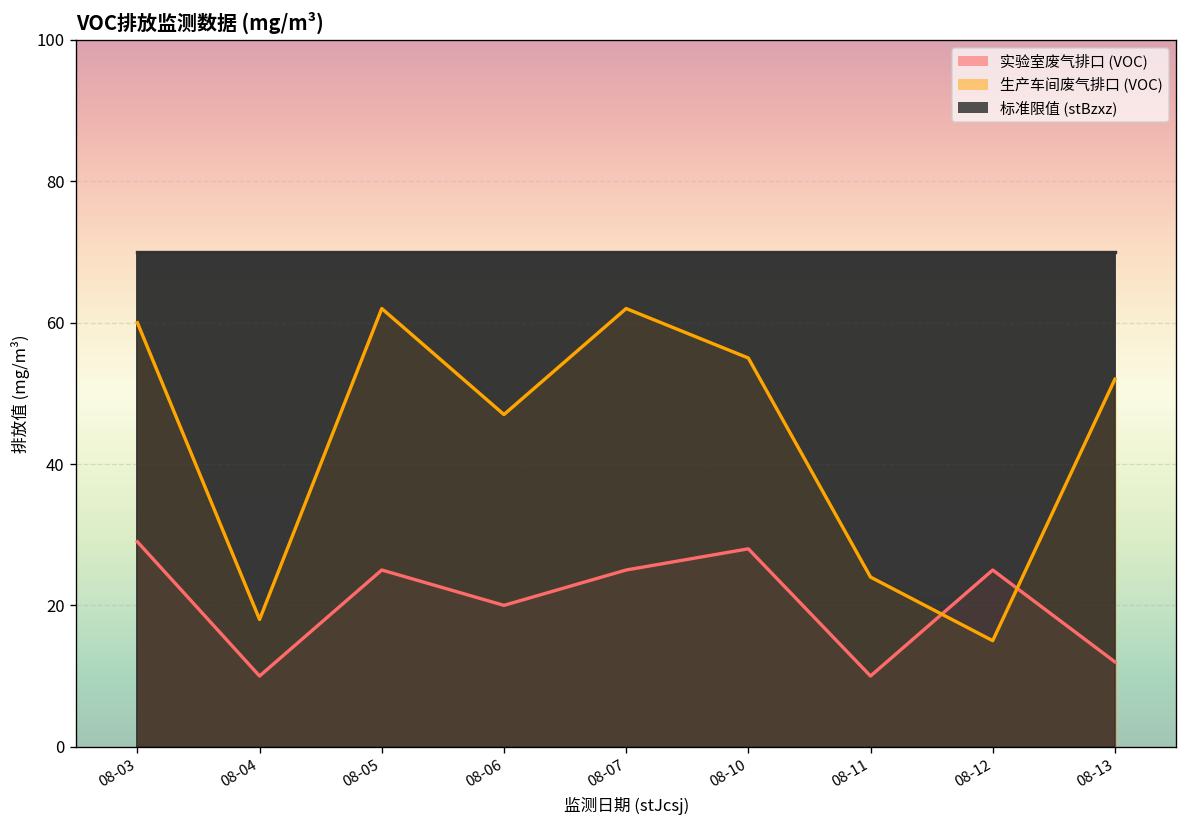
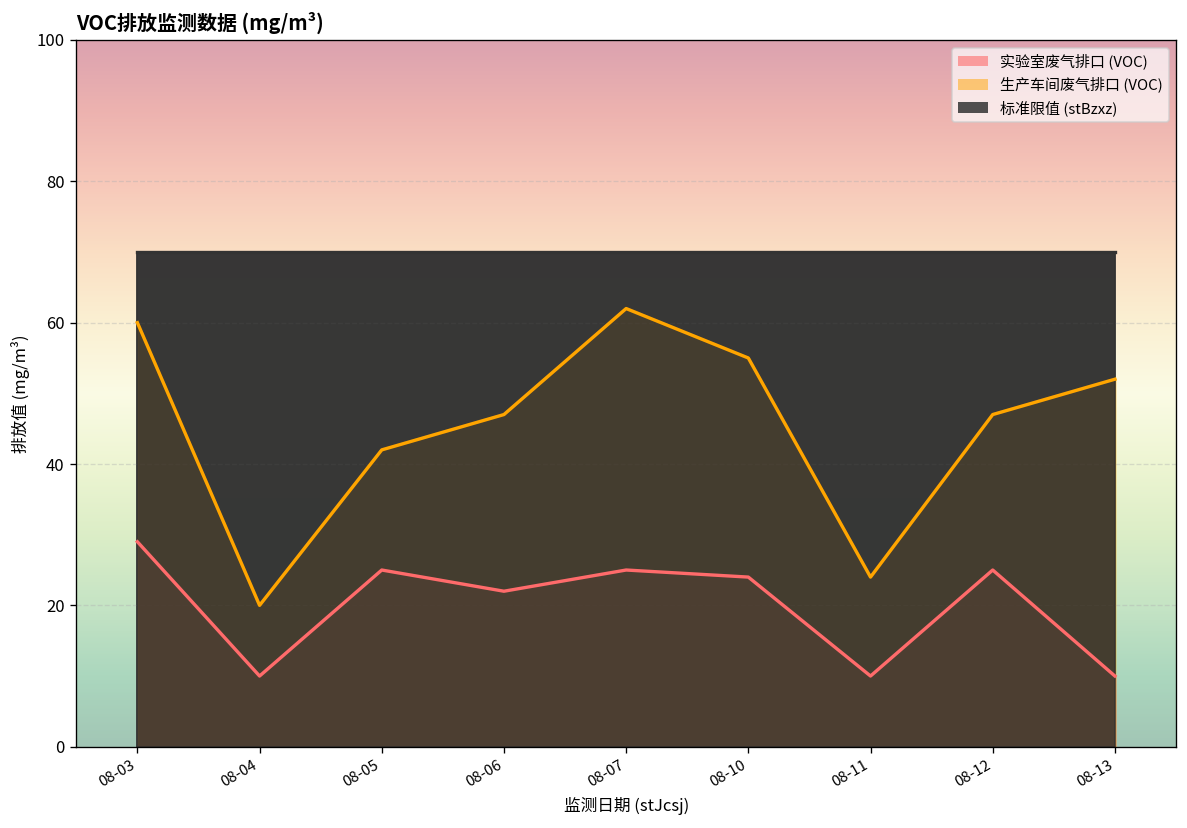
  {
    "实验室废气排口 (VOC)": {
      "08-03": 29,
      "08-04": 10,
      "08-05": 25,
-     "08-06": 20,
+     "08-06": 22,
      "08-07": 25,
-     "08-10": 28,
+     "08-10": 24,
      "08-11": 10,
      "08-12": 25,
-     "08-13": 12
+     "08-13": 10
    },
    "生产车间废气排口 (VOC)": {
      "08-03": 60,
-     "08-04": 18,
-     "08-05": 62,
+     "08-04": 20,
+     "08-05": 42,
      "08-06": 47,
      "08-07": 62,
      "08-10": 55,
      "08-11": 24,
-     "08-12": 15,
+     "08-12": 47,
      "08-13": 52
    },
    "标准限值 (stBzxz)": {
      "08-03": 70,
      "08-04": 70,
      "08-05": 70,
      "08-06": 70,
      "08-07": 70,
      "08-10": 70,
      "08-11": 70,
      "08-12": 70,
      "08-13": 70
    }
  }
